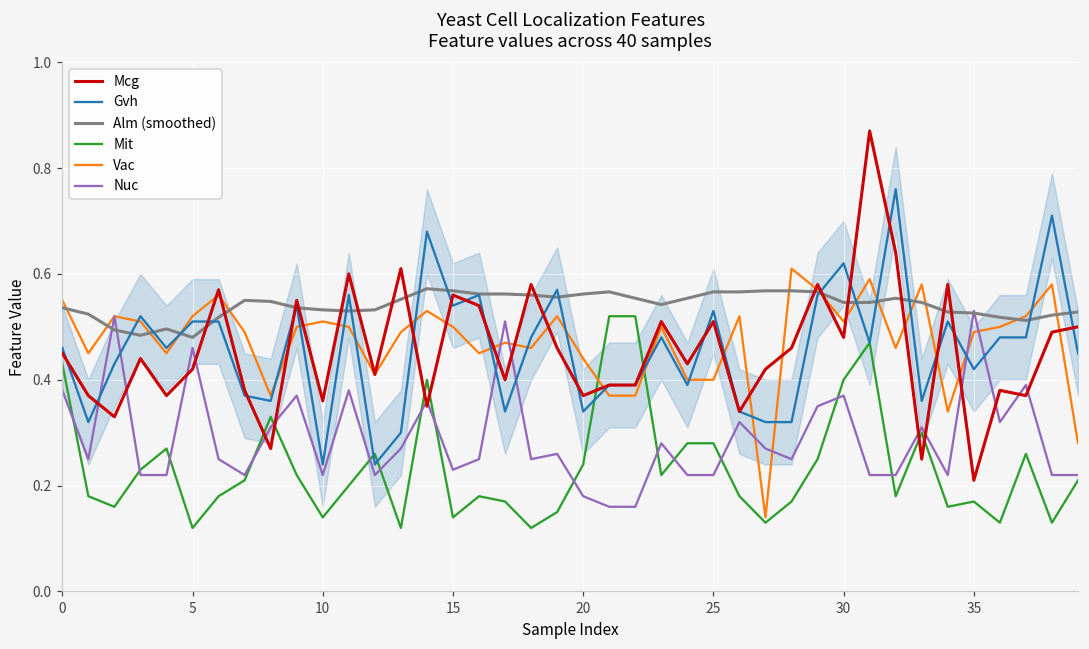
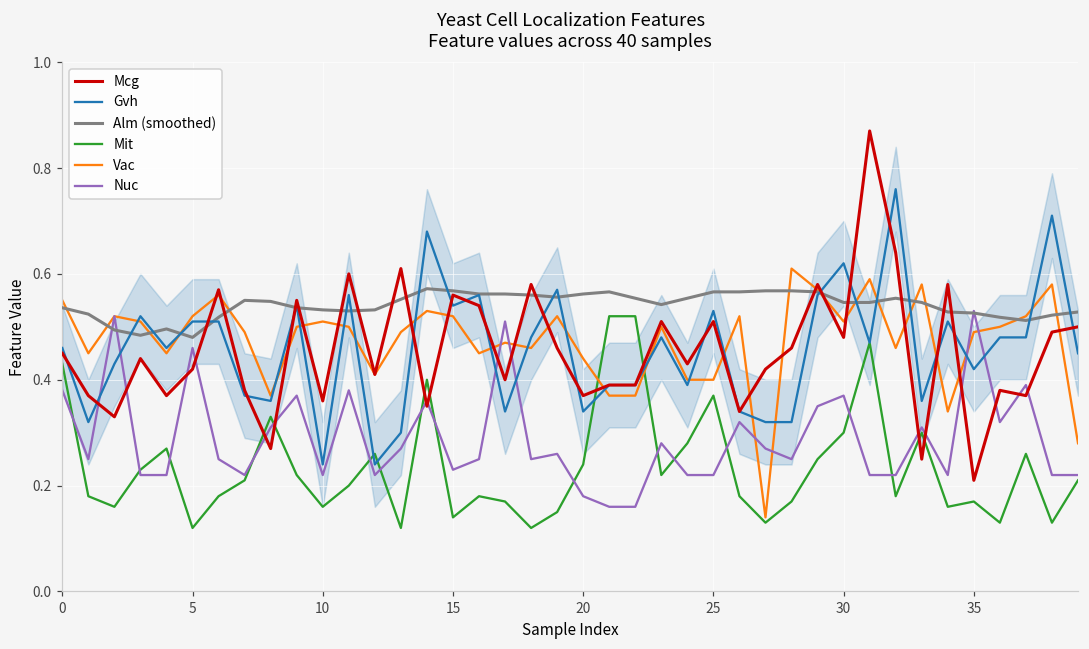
  {
    "Mcg": {
      "0": 0.45,
      "5": 0.42,
      "10": 0.36,
      "15": 0.56,
      "20": 0.37,
      "25": 0.51,
      "30": 0.48,
      "35": 0.21
    },
    "Alm (smoothed)": {
      "5": 0.48,
      "10": 0.53,
      "15": 0.57,
      "20": 0.56,
      "25": 0.57,
      "30": 0.55
    },
    "Mit": {
      "0": 0.43,
      "5": 0.12,
-     "10": 0.14,
+     "10": 0.16,
      "15": 0.14,
      "20": 0.24,
-     "25": 0.28,
-     "30": 0.4,
+     "25": 0.37,
+     "30": 0.3,
      "35": 0.17
    },
    "Vac": {
      "0": 0.55,
      "5": 0.52,
      "10": 0.51,
-     "15": 0.50,
+     "15": 0.52,
      "20": 0.44,
      "25": 0.40,
      "30": 0.51,
      "35": 0.49
    },
    "Nuc": {
      "0": 0.38,
      "5": 0.46,
      "10": 0.22,
      "15": 0.23,
      "20": 0.18,
      "25": 0.22,
      "30": 0.37
    }
  }
